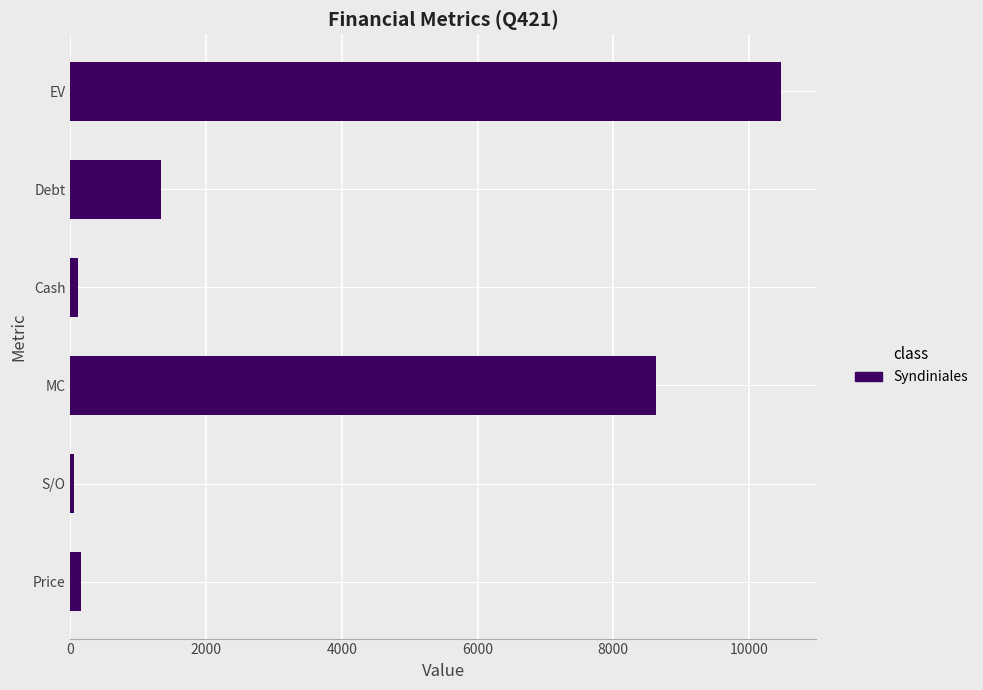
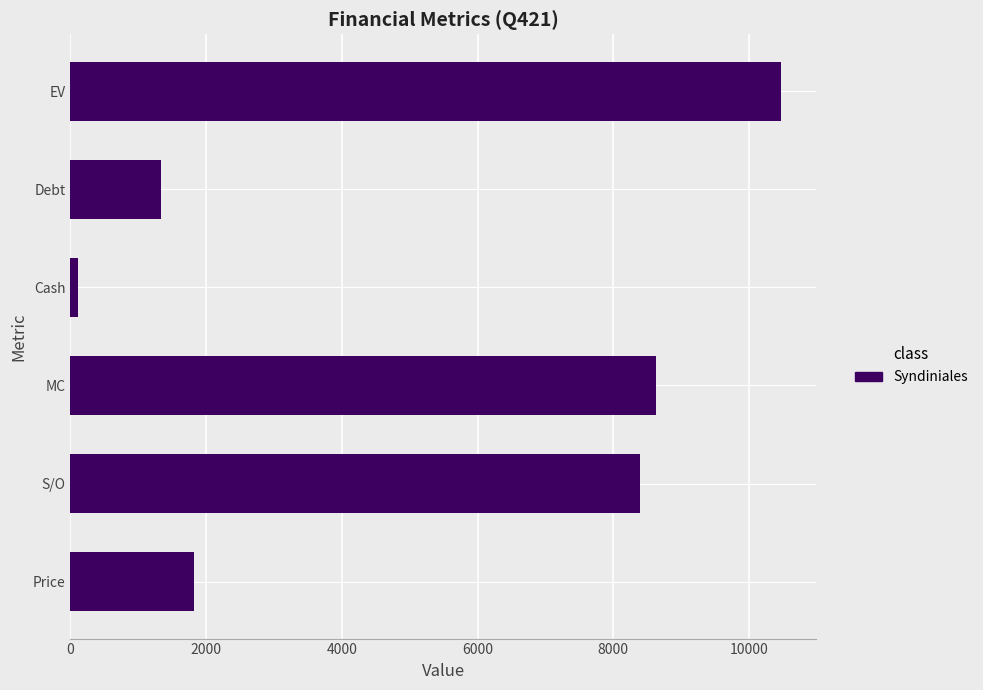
  {
    "EV": 10500,
    "Debt": 1300,
    "Cash": 100,
    "MC": 8600,
-   "S/O": 100,
-   "Price": 200
+   "S/O": 8400,
+   "Price": 1800
  }
